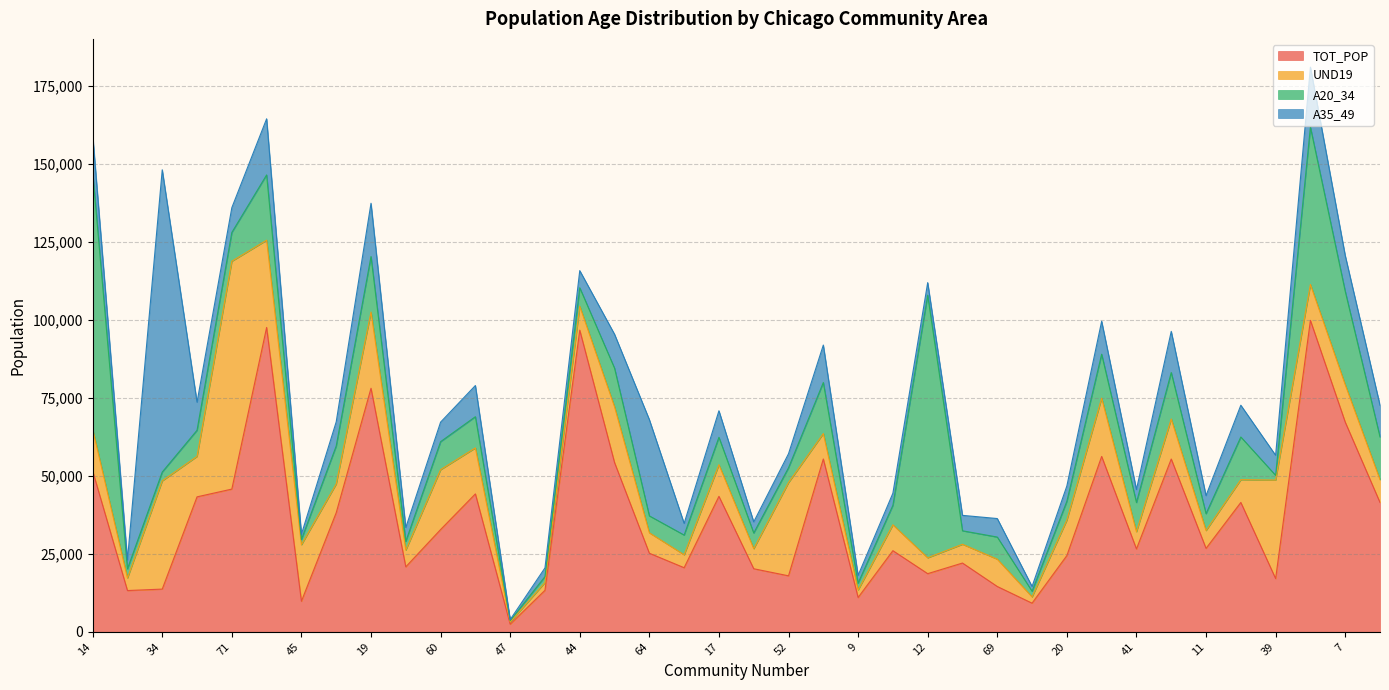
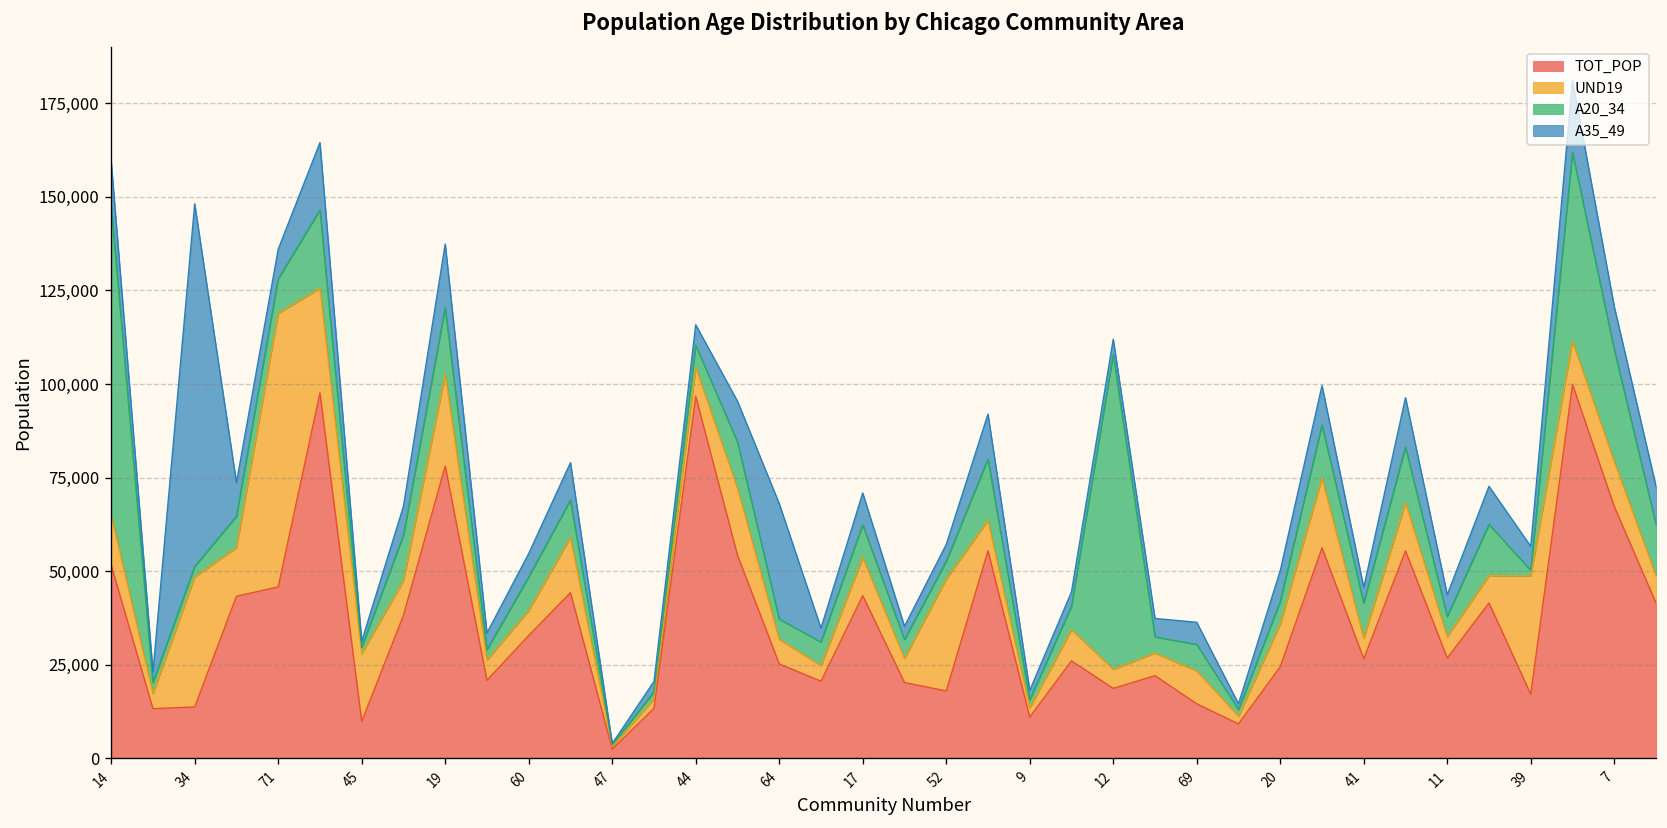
  {
    "TOT_POP": {
      "14": "52,000",
      "34": "14,000",
      "71": "46,000",
      "45": "10,000",
      "60": "33,000",
      "44": "97,000",
      "64": "25,000",
      "52": "18,000",
      "12": "19,000",
      "69": "15,000",
      "20": "24,000",
      "41": "27,000",
      "39": "17,000"
    },
    "UND19": {
      "14": "13,000",
      "34": "35,000",
      "71": "73,000",
      "45": "18,000",
-     "60": "19,000",
+     "60": "7,000",
      "44": "8,000",
      "64": "7,000",
      "52": "30,000",
      "12": "5,000",
      "69": "9,000",
      "20": "11,000",
      "41": "6,000",
      "39": "32,000"
    },
    "A20_34": {
      "14": "83,000",
      "34": "3,000",
      "71": "9,000",
      "45": "2,000",
      "60": "9,000",
      "44": "6,000",
      "64": "5,000",
      "52": "5,000",
      "12": "84,000",
      "69": "7,000",
      "20": "6,000",
      "41": "9,000",
      "39": "2,000"
    },
    "A35_49": {
      "14": "12,000",
      "34": "97,000",
      "71": "8,000",
      "45": "2,000",
      "60": "6,000",
      "44": "5,000",
      "64": "31,000",
      "52": "5,000",
      "12": "4,000",
      "69": "6,000",
-     "20": "5,000",
+     "20": "8,000",
      "41": "4,000",
      "39": "6,000"
    }
  }
